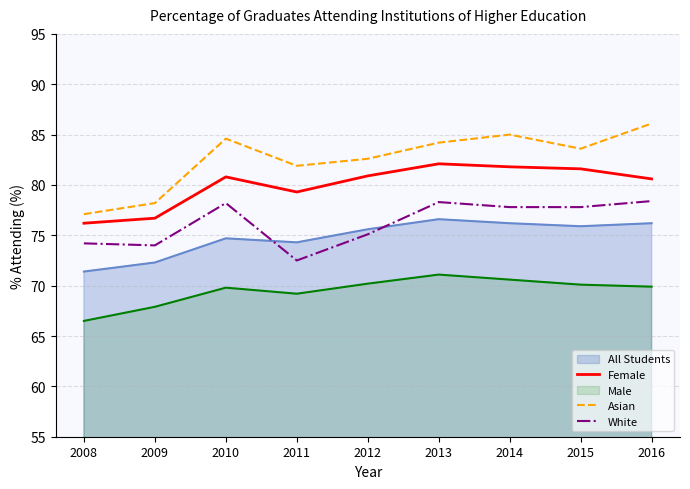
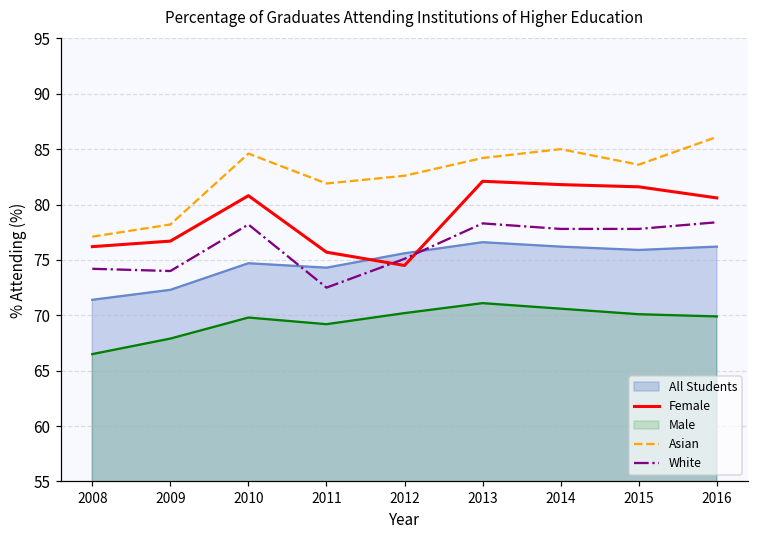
  {
    "Female": {
      "2008": 76.2,
      "2009": 76.7,
      "2010": 80.8,
-     "2011": 79.3,
-     "2012": 80.9,
+     "2011": 75.7,
+     "2012": 74.5,
      "2013": 82.1,
      "2014": 81.8,
      "2015": 81.6,
      "2016": 80.6
    },
    "Asian": {
      "2008": 77.1,
      "2009": 78.2,
      "2010": 84.6,
      "2011": 81.9,
      "2012": 82.6,
      "2013": 84.2,
      "2014": 85.0,
      "2015": 83.6,
      "2016": 86.1
    },
    "White": {
      "2008": 74.2,
      "2009": 74.0,
      "2010": 78.2,
      "2011": 72.5,
      "2012": 75.1,
      "2013": 78.3,
      "2014": 77.8,
      "2015": 77.8,
      "2016": 78.4
    }
  }
